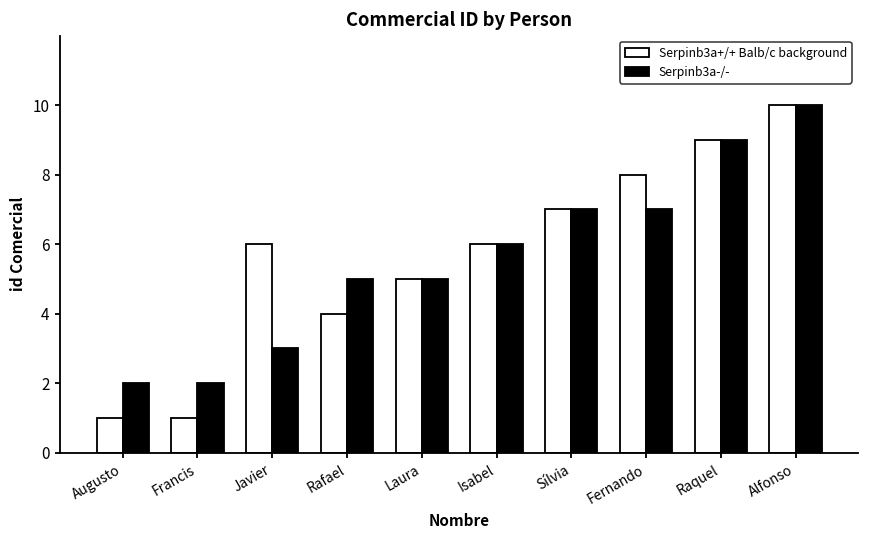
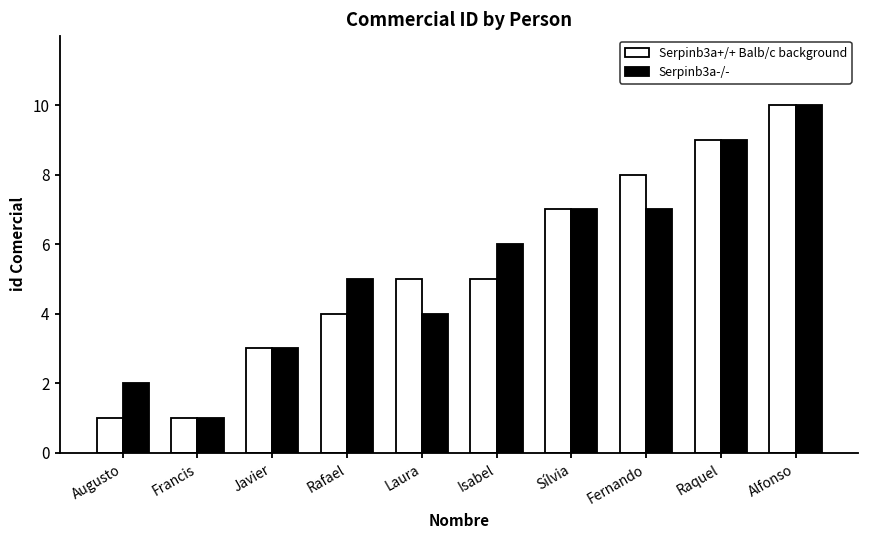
  {
    "Serpinb3a+/+ Balb/c background": {
      "Augusto": 1,
      "Francis": 1,
-     "Javier": 6,
+     "Javier": 3,
      "Rafael": 4,
      "Laura": 5,
-     "Isabel": 6,
+     "Isabel": 5,
      "Sílvia": 7,
      "Fernando": 8,
      "Raquel": 9,
      "Alfonso": 10
    },
    "Serpinb3a-/-": {
      "Augusto": 2,
-     "Francis": 2,
+     "Francis": 1,
      "Javier": 3,
      "Rafael": 5,
-     "Laura": 5,
+     "Laura": 4,
      "Isabel": 6,
      "Sílvia": 7,
      "Fernando": 7,
      "Raquel": 9,
      "Alfonso": 10
    }
  }
